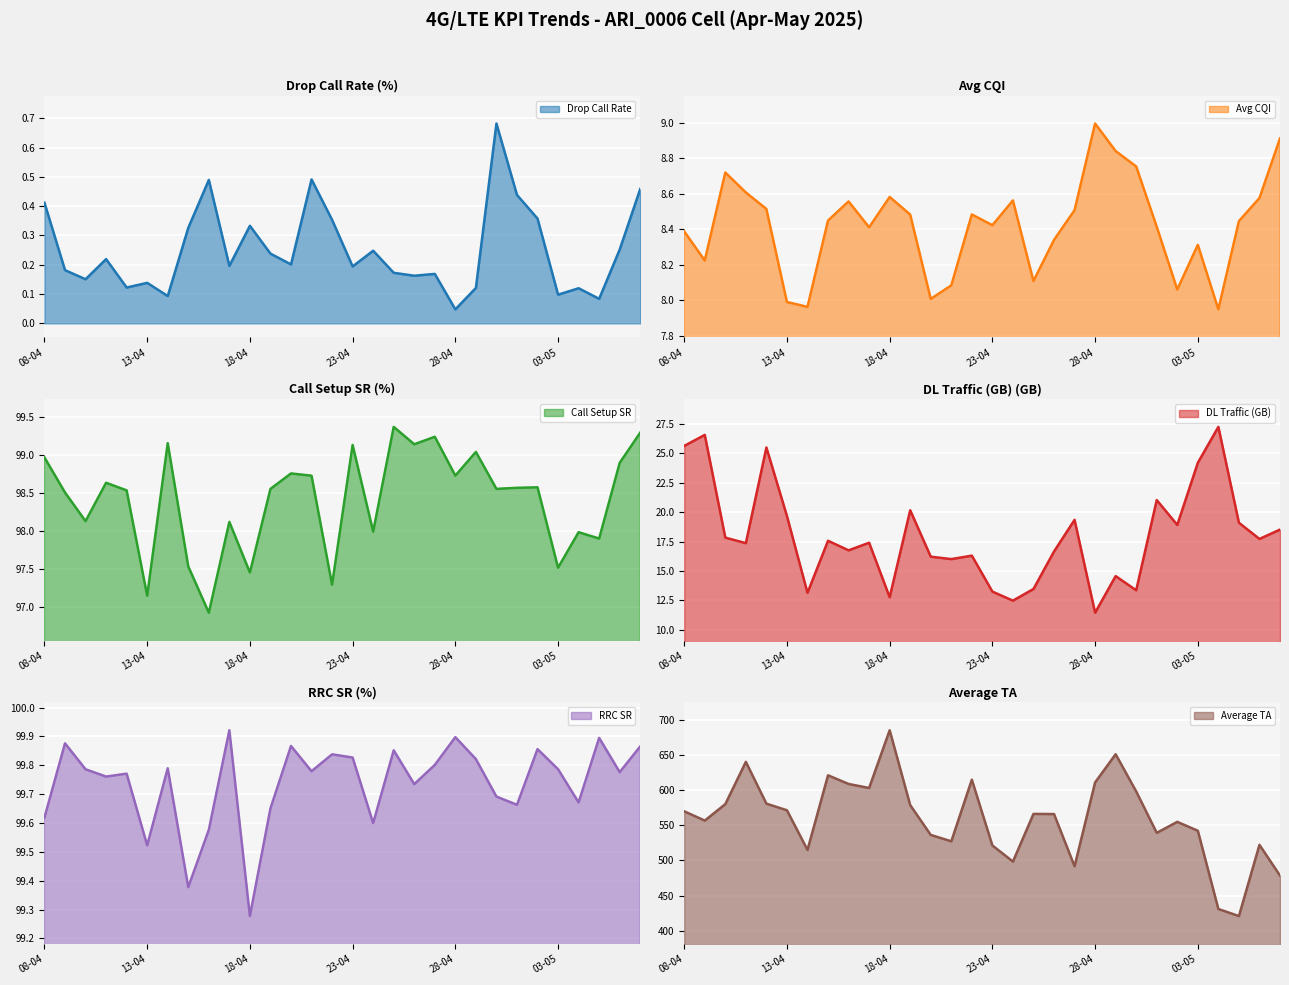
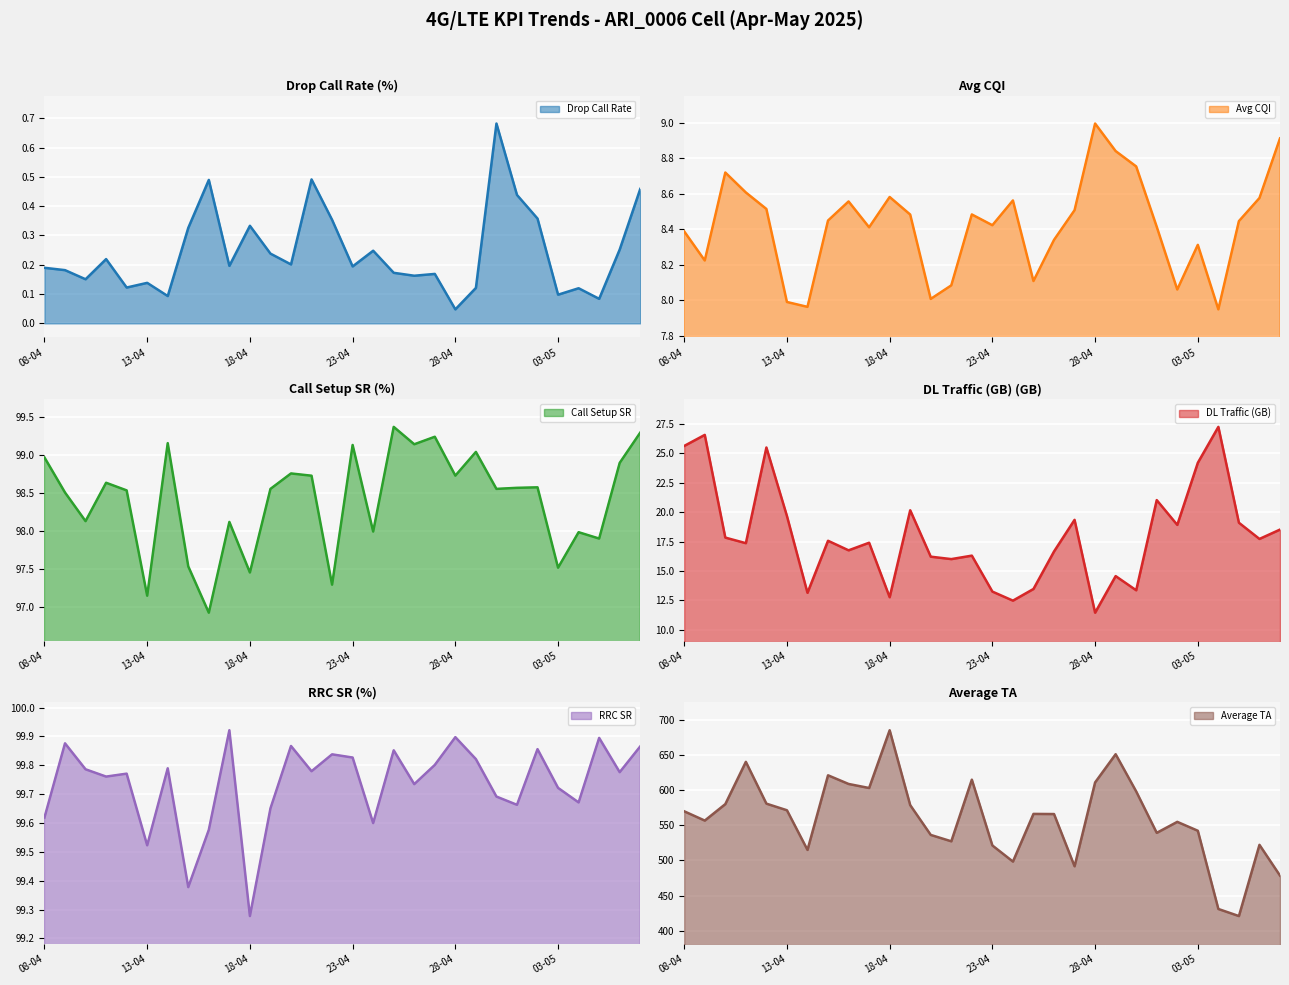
  {
    "Drop Call Rate (%)": {
-     "08-04": 0.41,
+     "08-04": 0.19,
      "13-04": 0.14,
      "18-04": 0.33,
      "23-04": 0.19,
      "28-04": 0.05,
      "03-05": 0.10
    },
    "Avg CQI": {
      "08-04": 8.39,
      "13-04": 7.99,
      "18-04": 8.58,
      "23-04": 8.42,
      "28-04": 9.00,
      "03-05": 8.31
    },
    "Call Setup SR (%)": {
      "08-04": 99.0,
      "13-04": 97.2,
      "18-04": 97.5,
      "23-04": 99.1,
      "28-04": 98.7,
      "03-05": 97.5
    },
    "DL Traffic (GB) (GB)": {
      "08-04": 25.6,
      "13-04": 19.7,
      "18-04": 12.8,
      "23-04": 13.3,
      "28-04": 11.5,
      "03-05": 24.2
    },
    "RRC SR (%)": {
      "08-04": 99.62,
      "13-04": 99.52,
      "18-04": 99.28,
      "23-04": 99.83,
      "28-04": 99.90,
-     "03-05": 99.79
+     "03-05": 99.72
    },
    "Average TA": {
      "08-04": 570,
      "13-04": 570,
      "18-04": 690,
      "23-04": 520,
      "28-04": 610,
      "03-05": 540
    }
  }
